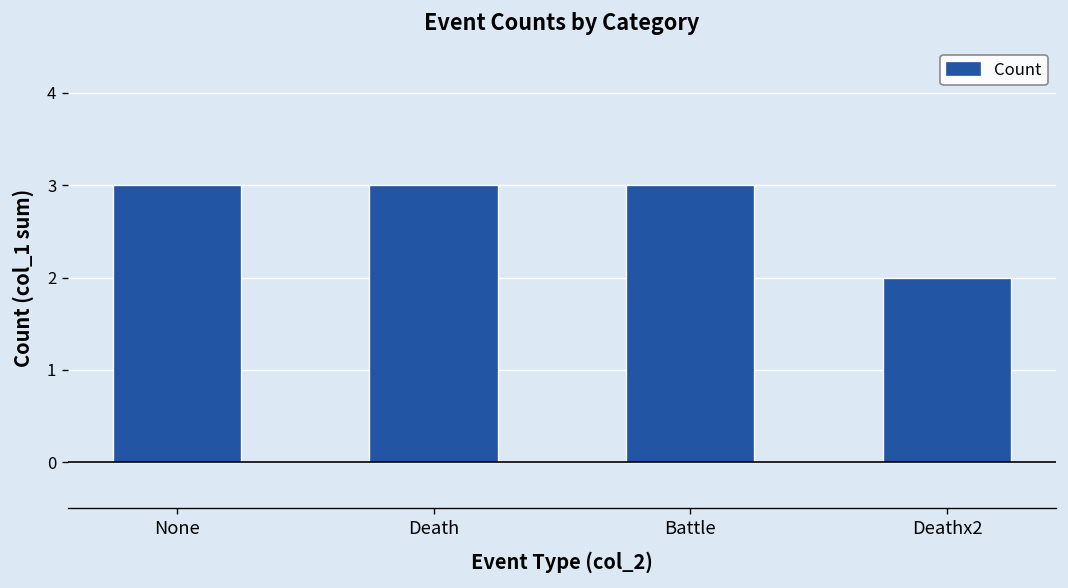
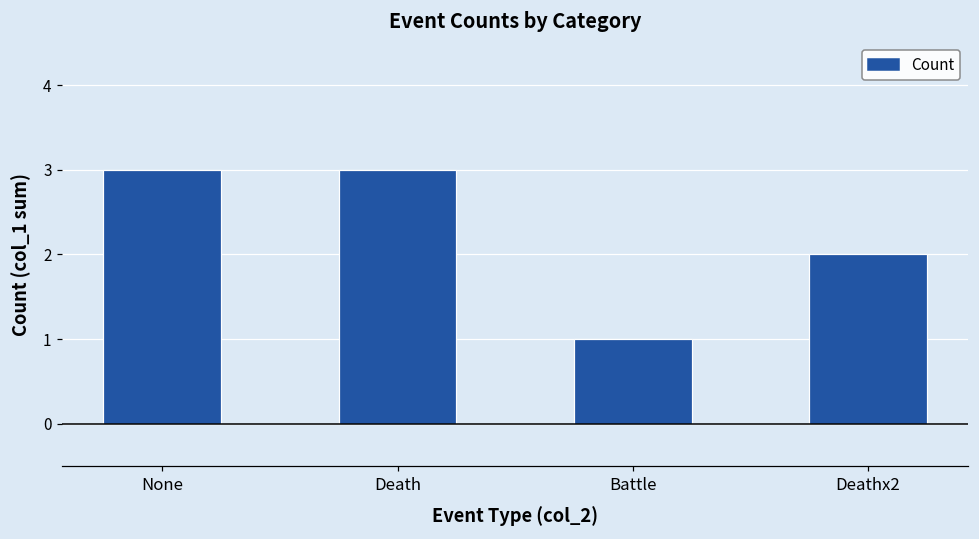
  {
    "None": 3,
    "Death": 3,
-   "Battle": 3,
+   "Battle": 1,
    "Deathx2": 2
  }
